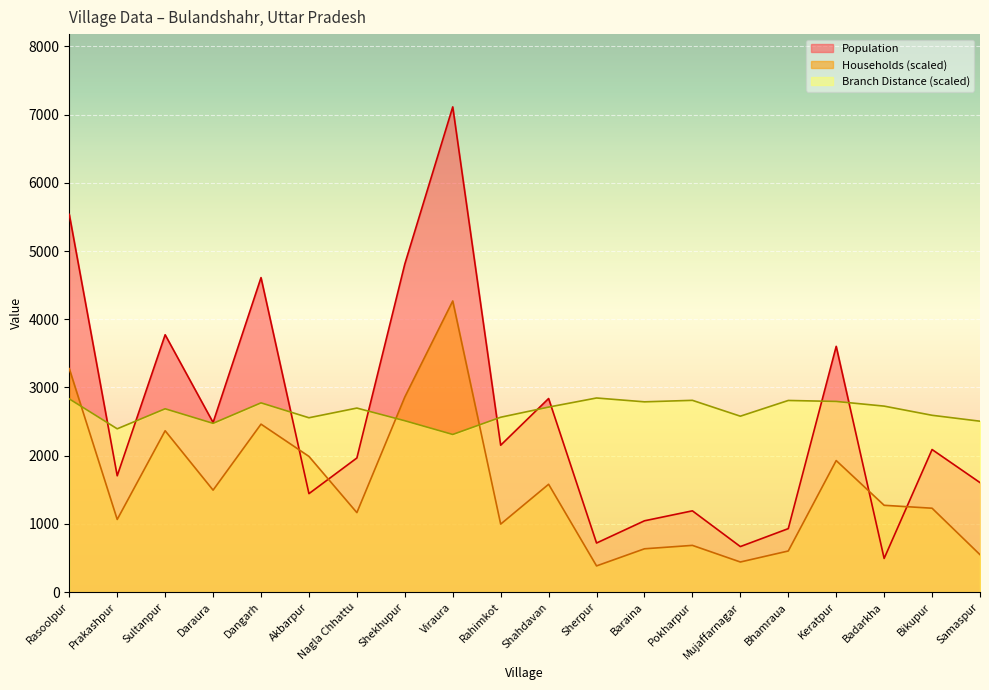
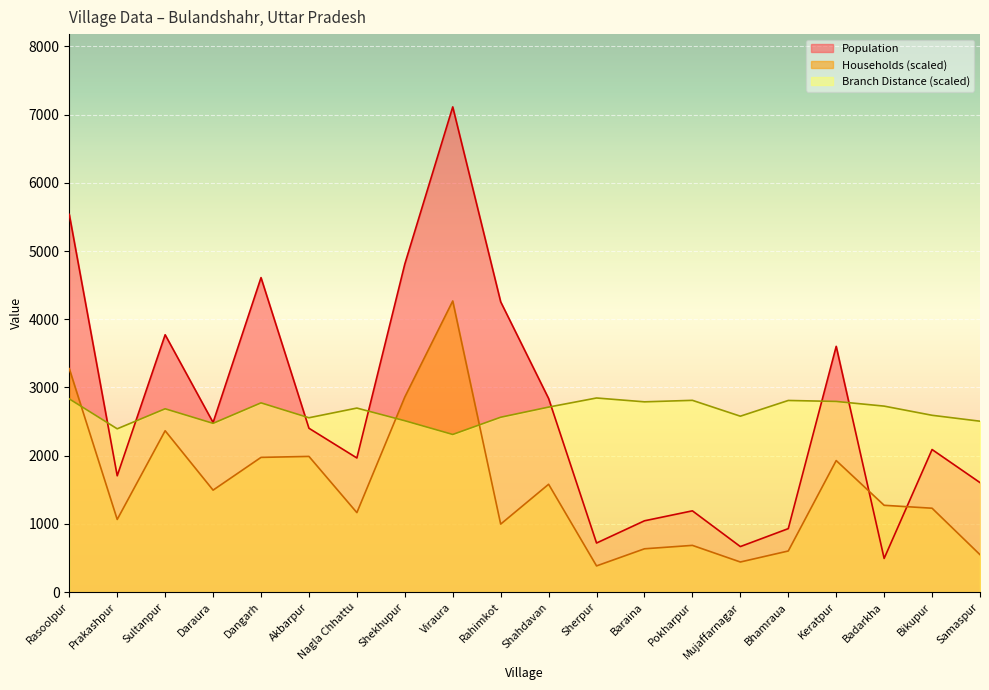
  {
    "Population": {
      "Rasoolpur": 5500,
      "Prakashpur": 1700,
      "Sultanpur": 3800,
      "Dangarh": 4600,
-     "Akbarpur": 1400,
+     "Akbarpur": 2400,
      "Nagla Chhattu": 2000,
      "Shekhupur": 4800,
      "Viraura": 7100,
-     "Rahimkot": 2200,
+     "Rahimkot": 4300,
      "Shahdavan": 2800,
      "Sherpur": 700,
      "Baraina": 1000,
      "Pokharpur": 1200,
      "Mujaffarnagar": 700,
      "Bhamraua": 900,
      "Keratpur": 3600,
      "Badarkha": 500,
      "Bikupur": 2100,
      "Samaspur": 1600
    },
    "Households (scaled)": {
      "Rasoolpur": 3300,
      "Prakashpur": 1100,
      "Sultanpur": 2400,
      "Daraura": 1500,
-     "Dangarh": 2500,
+     "Dangarh": 2000,
      "Akbarpur": 2000,
      "Nagla Chhattu": 1200,
      "Shekhupur": 2900,
      "Viraura": 4300,
      "Rahimkot": 1000,
      "Shahdavan": 1600,
      "Sherpur": 400,
      "Baraina": 600,
      "Pokharpur": 700,
      "Mujaffarnagar": 400,
      "Bhamraua": 600,
      "Keratpur": 1900,
      "Badarkha": 1300,
      "Bikupur": 1200,
      "Samaspur": 500
    },
    "Branch Distance (scaled)": {
      "Rasoolpur": 2800,
      "Prakashpur": 2400,
      "Sultanpur": 2700,
      "Dangarh": 2800,
      "Akbarpur": 2600,
      "Nagla Chhattu": 2700,
      "Shekhupur": 2500,
      "Viraura": 2300,
      "Rahimkot": 2600,
      "Shahdavan": 2700,
      "Sherpur": 2800,
      "Baraina": 2800,
      "Pokharpur": 2800,
      "Mujaffarnagar": 2600,
      "Bhamraua": 2800,
      "Keratpur": 2800,
      "Badarkha": 2700,
      "Bikupur": 2600,
      "Samaspur": 2500
    }
  }
